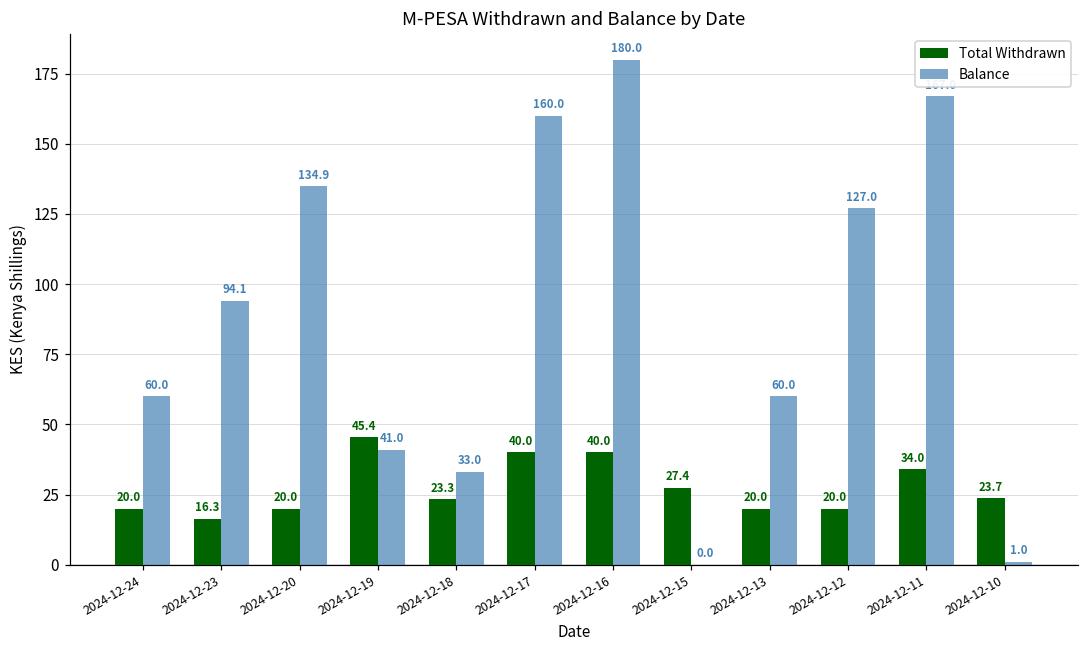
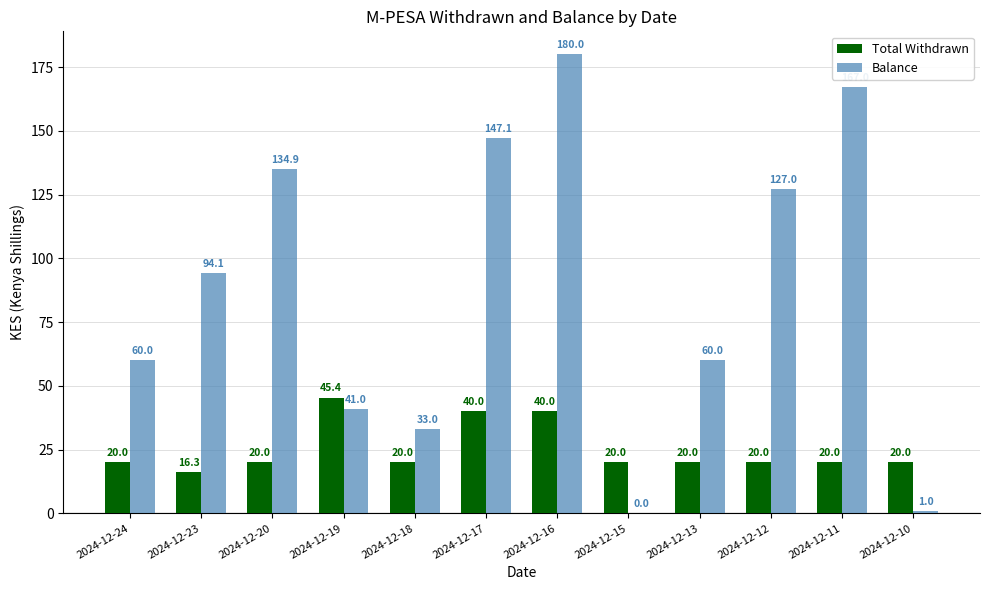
  {
    "Total Withdrawn": {
      "2024-12-24": 20.0,
      "2024-12-23": 16.3,
      "2024-12-20": 20.0,
      "2024-12-19": 45.4,
-     "2024-12-18": 23.3,
+     "2024-12-18": 20.0,
      "2024-12-17": 40.0,
      "2024-12-16": 40.0,
-     "2024-12-15": 27.4,
+     "2024-12-15": 20.0,
      "2024-12-13": 20.0,
      "2024-12-12": 20.0,
-     "2024-12-11": 34.0,
-     "2024-12-10": 23.7
+     "2024-12-11": 20.0,
+     "2024-12-10": 20.0
    },
    "Balance": {
      "2024-12-24": 60.0,
      "2024-12-23": 94.1,
      "2024-12-20": 134.9,
      "2024-12-19": 41.0,
      "2024-12-18": 33.0,
-     "2024-12-17": 160.0,
+     "2024-12-17": 147.1,
      "2024-12-16": 180.0,
      "2024-12-15": 0.0,
      "2024-12-13": 60.0,
      "2024-12-12": 127.0,
      "2024-12-10": 1.0
    }
  }
